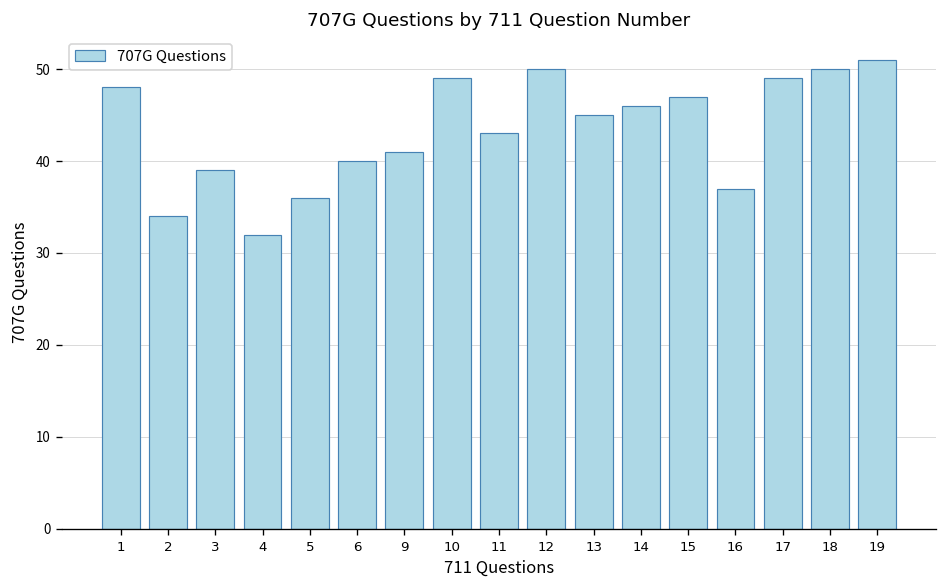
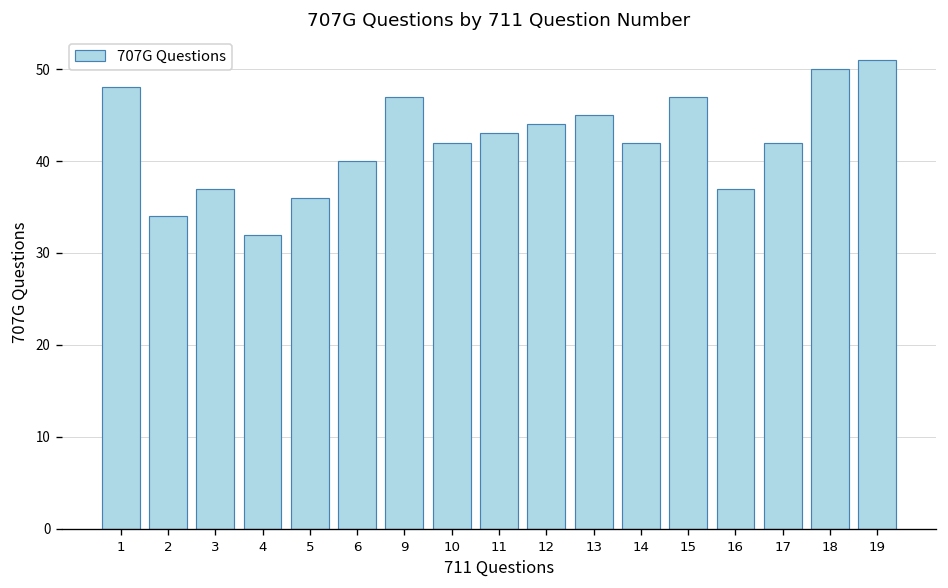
  {
    "1": 48,
    "2": 34,
-   "3": 39,
+   "3": 37,
    "4": 32,
    "5": 36,
    "6": 40,
-   "9": 41,
-   "10": 49,
+   "9": 47,
+   "10": 42,
    "11": 43,
-   "12": 50,
+   "12": 44,
    "13": 45,
-   "14": 46,
+   "14": 42,
    "15": 47,
    "16": 37,
-   "17": 49,
+   "17": 42,
    "18": 50,
    "19": 51
  }
